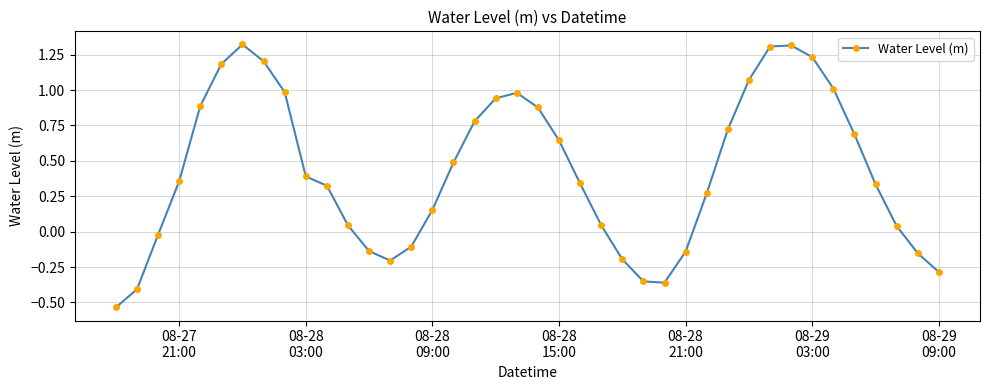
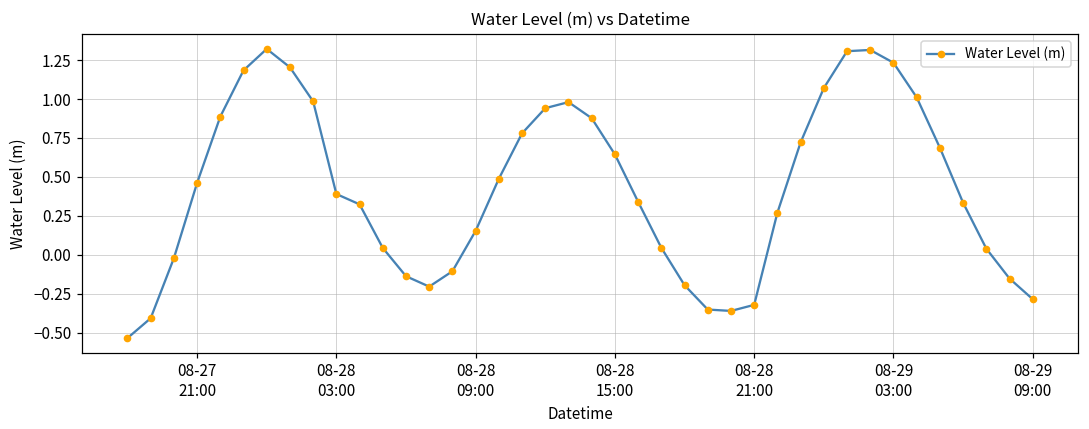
  {
-   "08-27 21:00": 0.36,
+   "08-27 21:00": 0.46,
    "08-28 03:00": 0.39,
    "08-28 09:00": 0.15,
    "08-28 15:00": 0.64,
-   "08-28 21:00": -0.14,
+   "08-28 21:00": -0.32,
    "08-29 03:00": 1.23,
    "08-29 09:00": -0.29
  }
